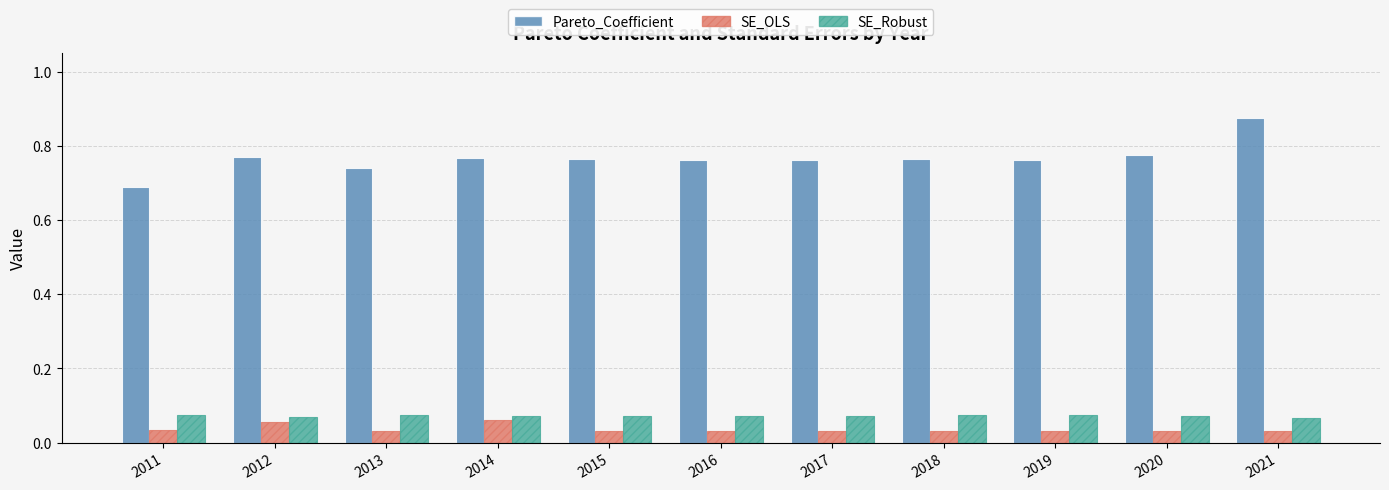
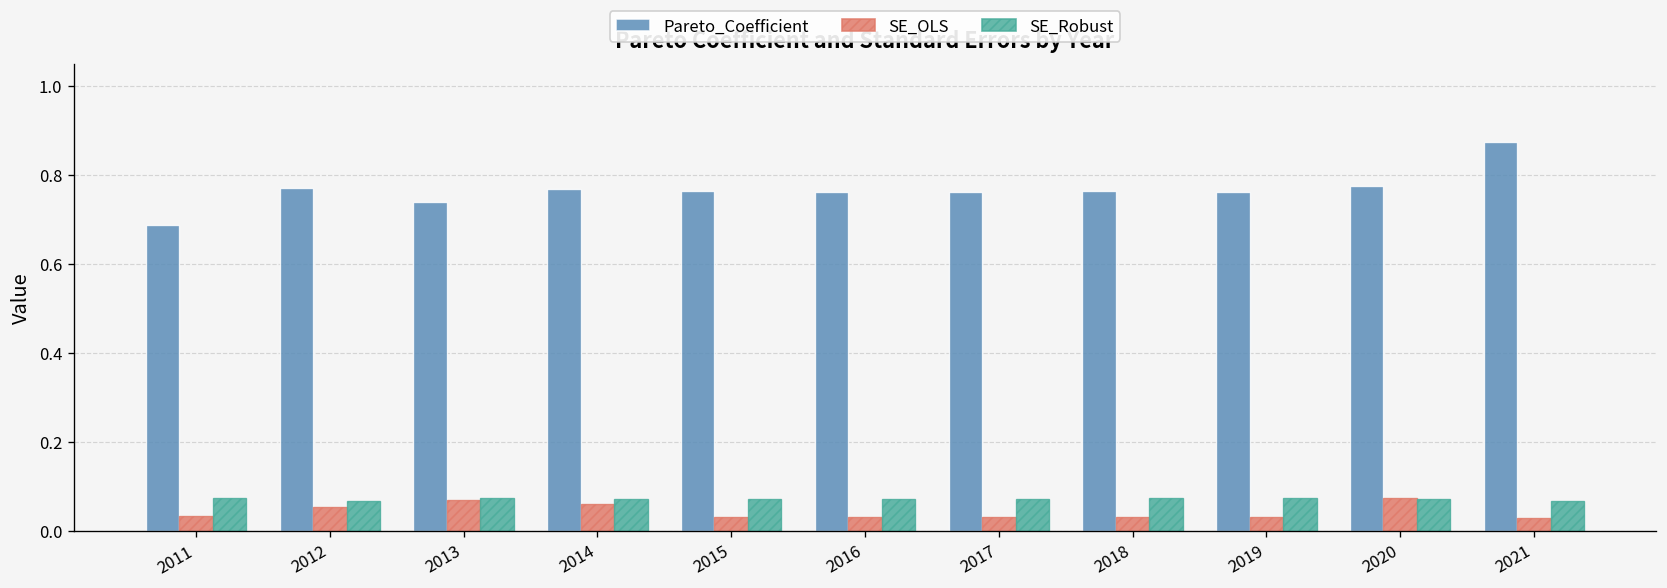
  {
    "SE_OLS": {
      "2011": 0.03,
      "2012": 0.05,
-     "2013": 0.03,
+     "2013": 0.07,
      "2014": 0.06,
      "2015": 0.03,
      "2016": 0.03,
      "2017": 0.03,
      "2018": 0.03,
      "2019": 0.03,
-     "2020": 0.03,
+     "2020": 0.07,
      "2021": 0.03
    }
  }
